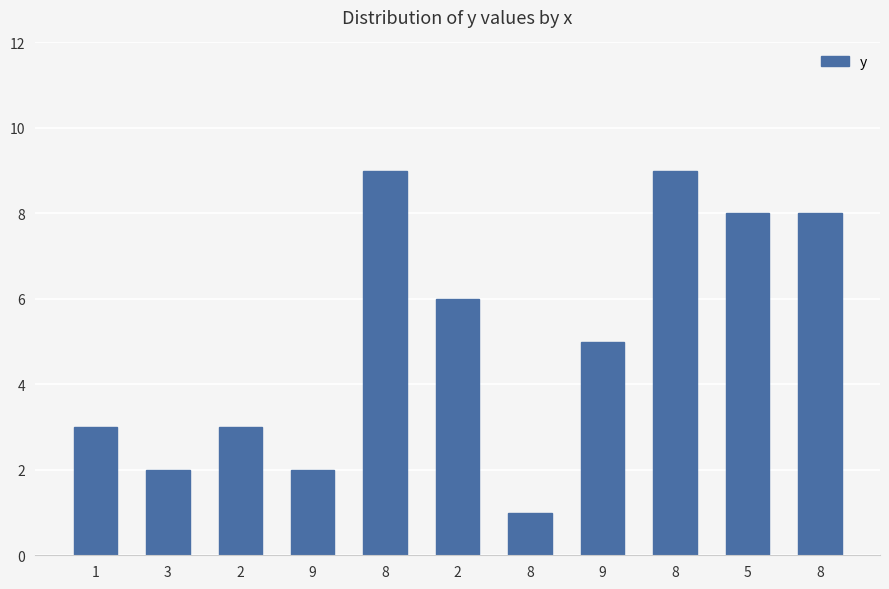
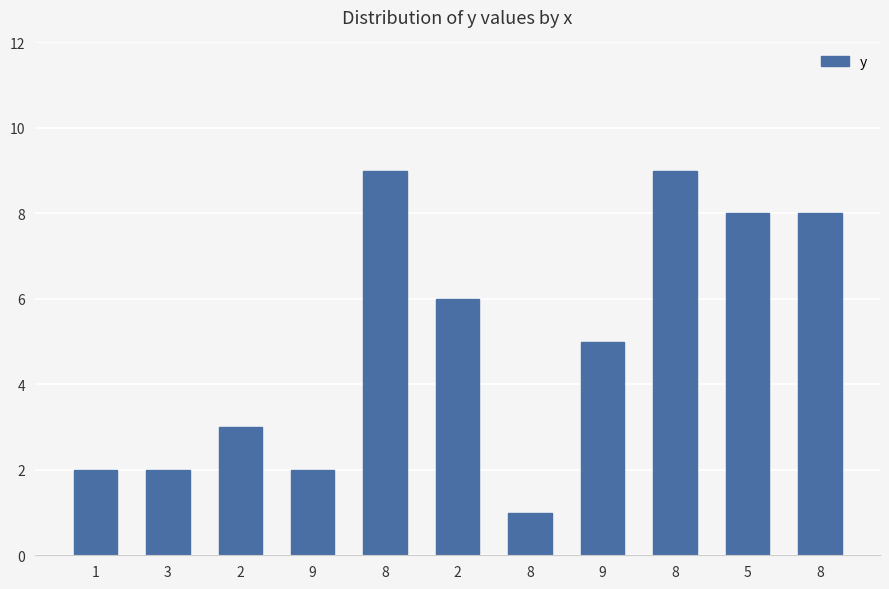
  {
-   "1": 3,
+   "1": 2,
    "3": 2,
    "5": 8
  }
